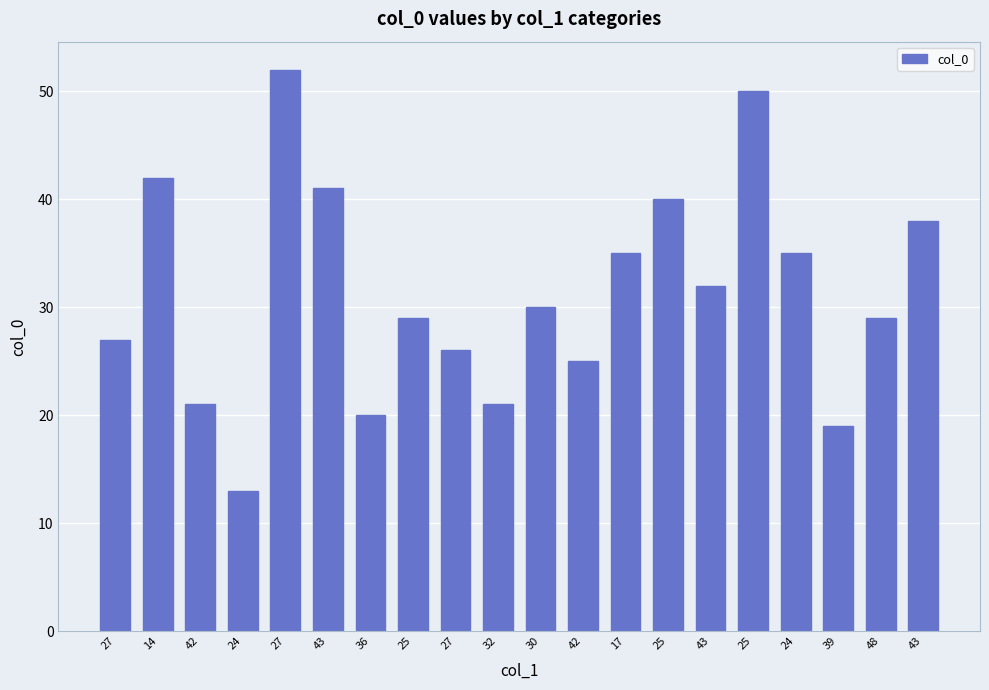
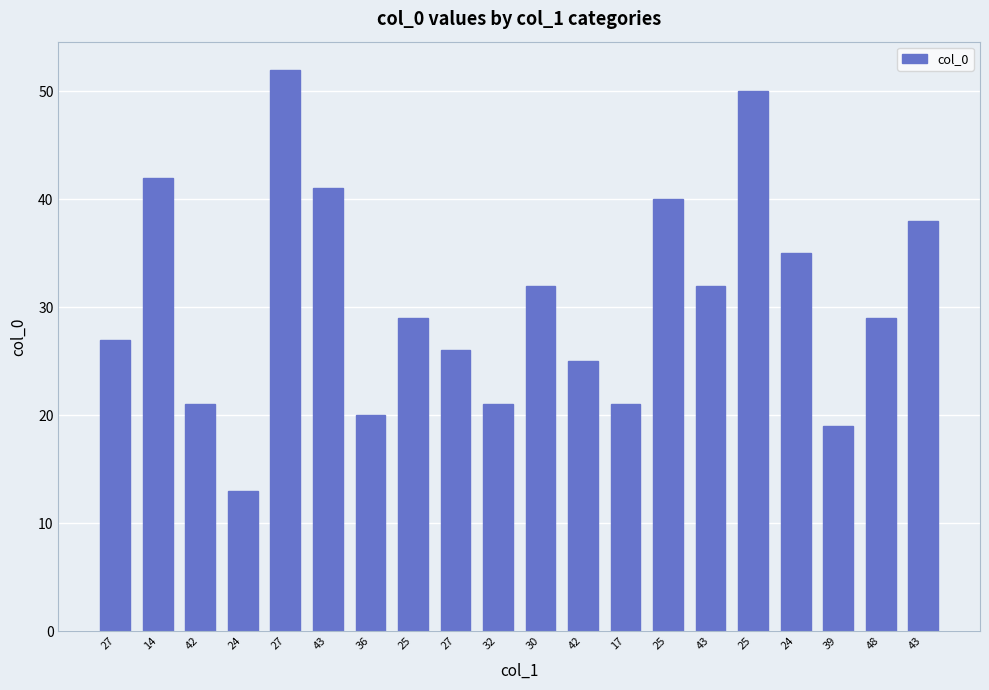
  {
    "14": 42,
    "36": 20,
    "32": 21,
-   "30": 30,
-   "17": 35,
+   "30": 32,
+   "17": 21,
    "39": 19,
    "48": 29
  }
